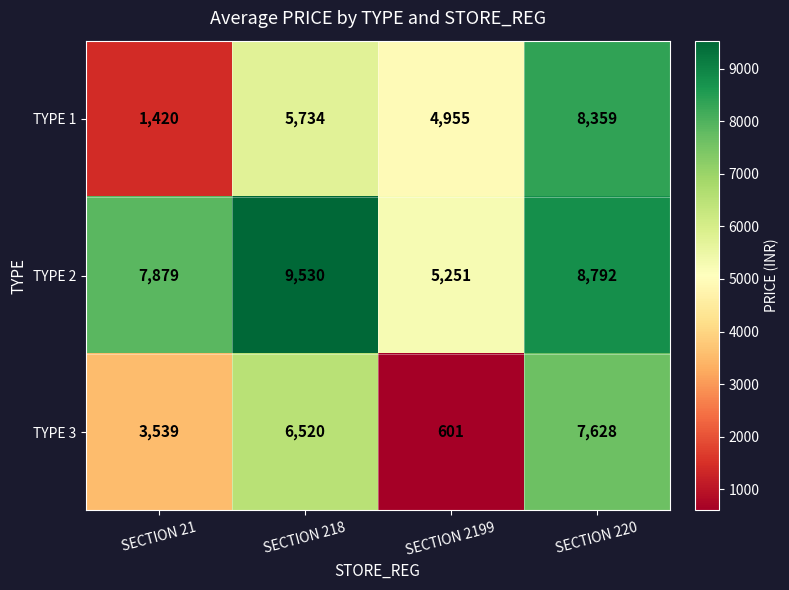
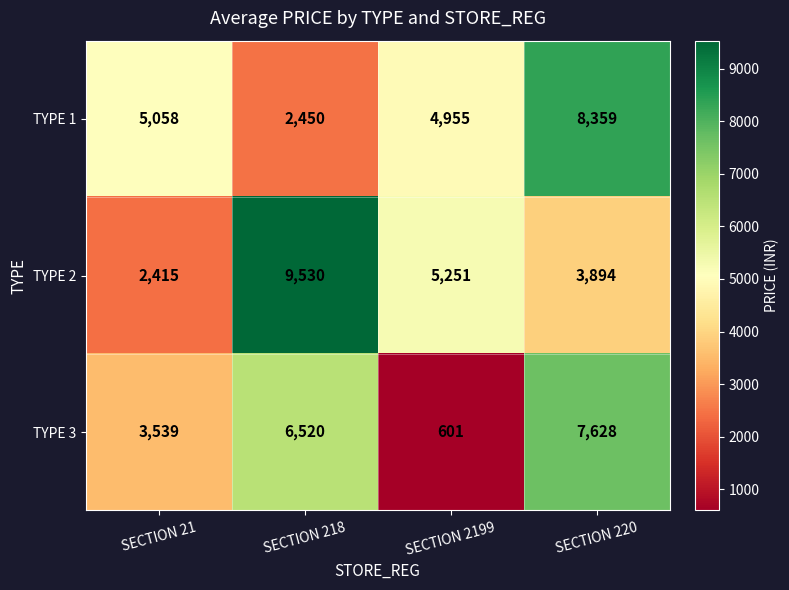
  {
    "TYPE 1": {
-     "SECTION 21": "1,420",
-     "SECTION 218": "5,734",
+     "SECTION 21": "5,058",
+     "SECTION 218": "2,450",
      "SECTION 2199": "4,955",
      "SECTION 220": "8,359"
    },
    "TYPE 2": {
-     "SECTION 21": "7,879",
+     "SECTION 21": "2,415",
      "SECTION 218": "9,530",
      "SECTION 2199": "5,251",
-     "SECTION 220": "8,792"
+     "SECTION 220": "3,894"
    },
    "TYPE 3": {
      "SECTION 21": "3,539",
      "SECTION 218": "6,520",
      "SECTION 2199": "601",
      "SECTION 220": "7,628"
    }
  }
